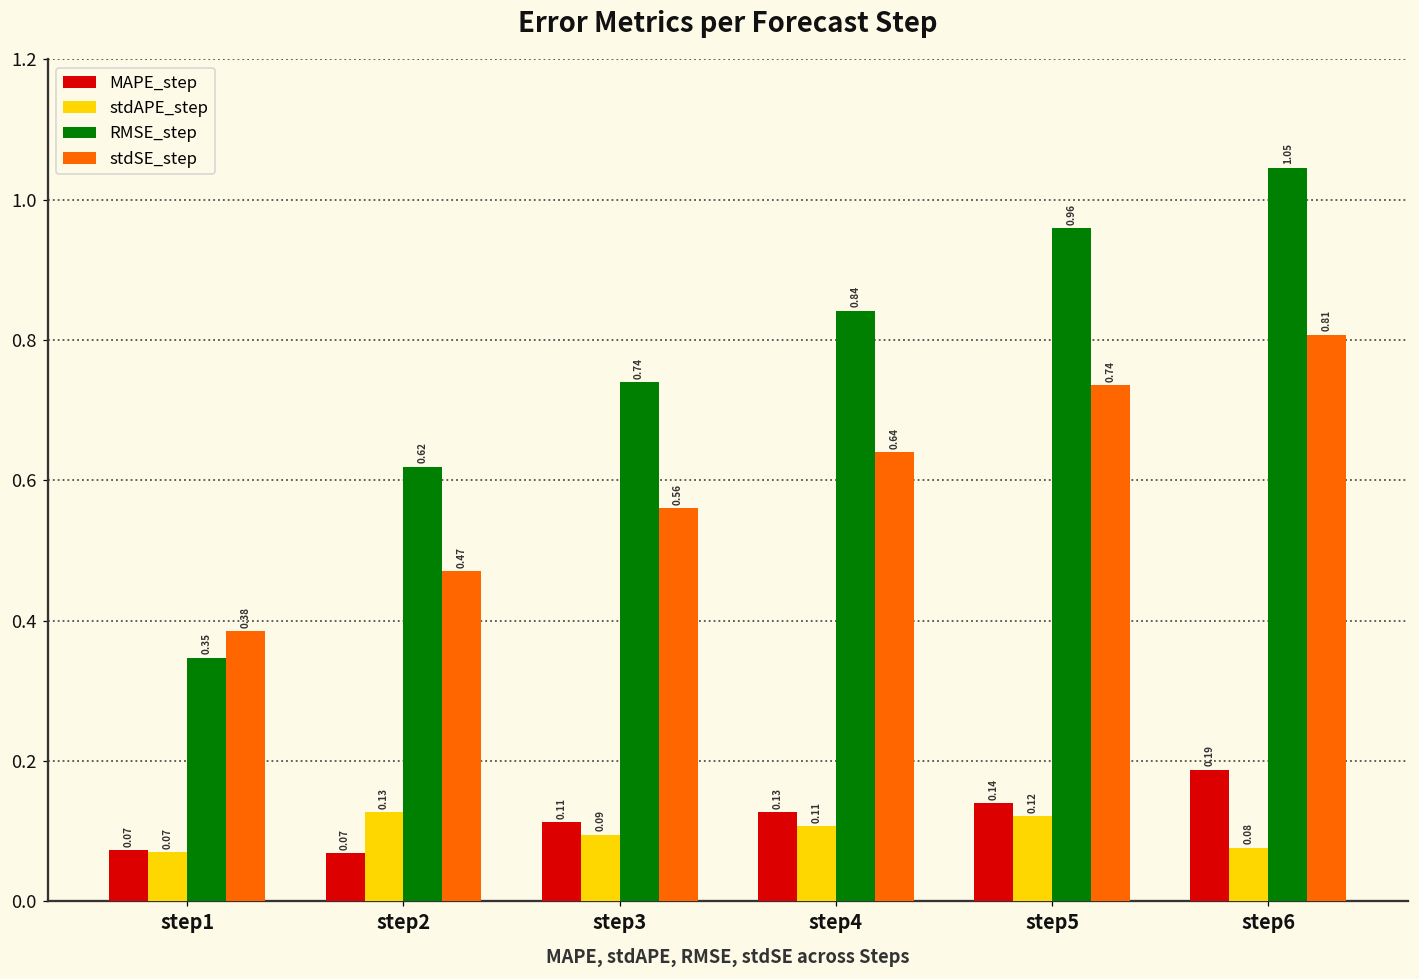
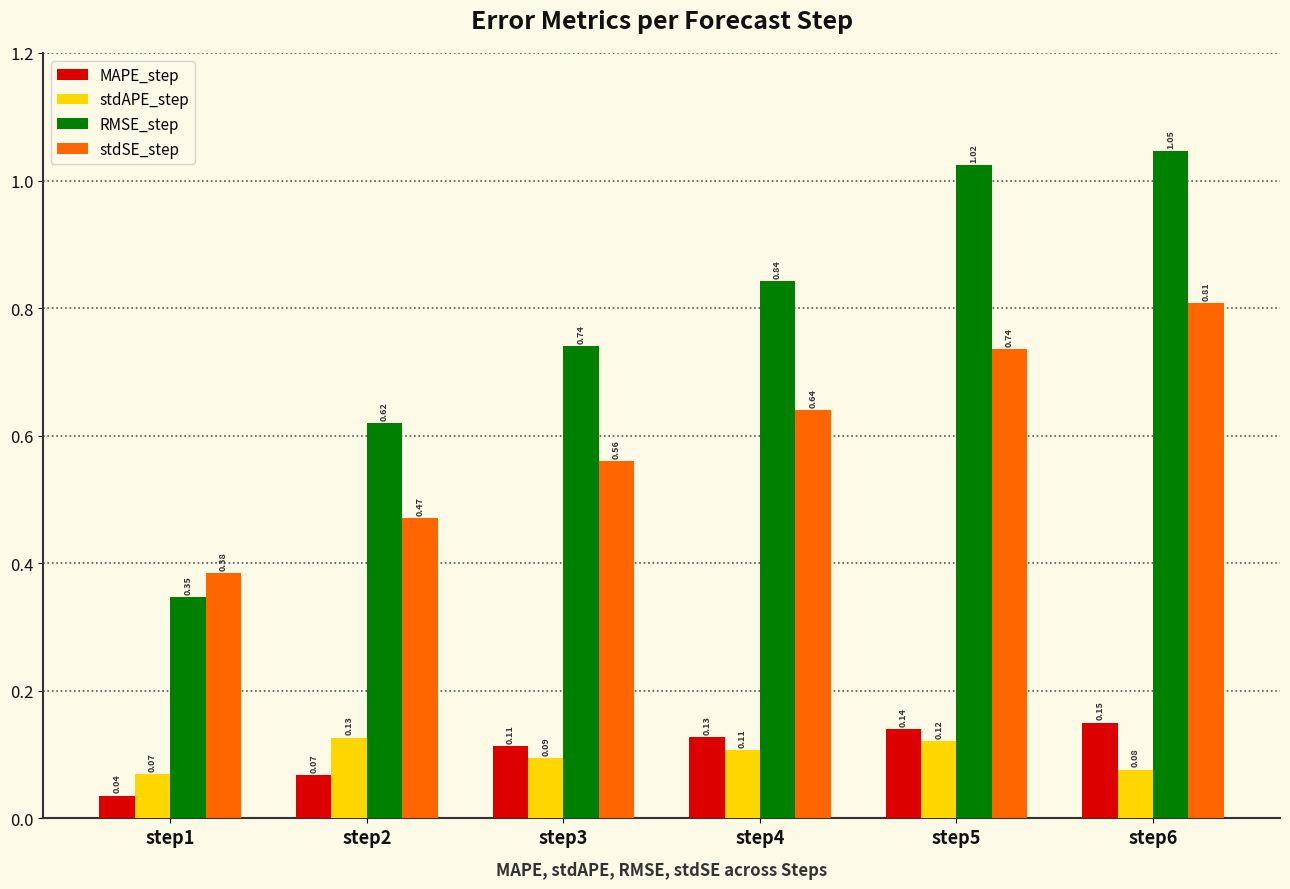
  {
    "MAPE_step": {
-     "step1": 0.07,
+     "step1": 0.04,
      "step2": 0.07,
      "step3": 0.11,
      "step4": 0.13,
      "step5": 0.14,
-     "step6": 0.19
+     "step6": 0.15
    },
    "stdAPE_step": {
      "step1": 0.07,
      "step2": 0.13,
      "step3": 0.09,
      "step4": 0.11,
      "step5": 0.12,
      "step6": 0.08
    },
    "RMSE_step": {
      "step1": 0.35,
      "step2": 0.62,
      "step3": 0.74,
      "step4": 0.84,
-     "step5": 0.96,
+     "step5": 1.02,
      "step6": 1.05
    },
    "stdSE_step": {
      "step1": 0.38,
      "step2": 0.47,
      "step3": 0.56,
      "step4": 0.64,
      "step5": 0.74,
      "step6": 0.81
    }
  }
